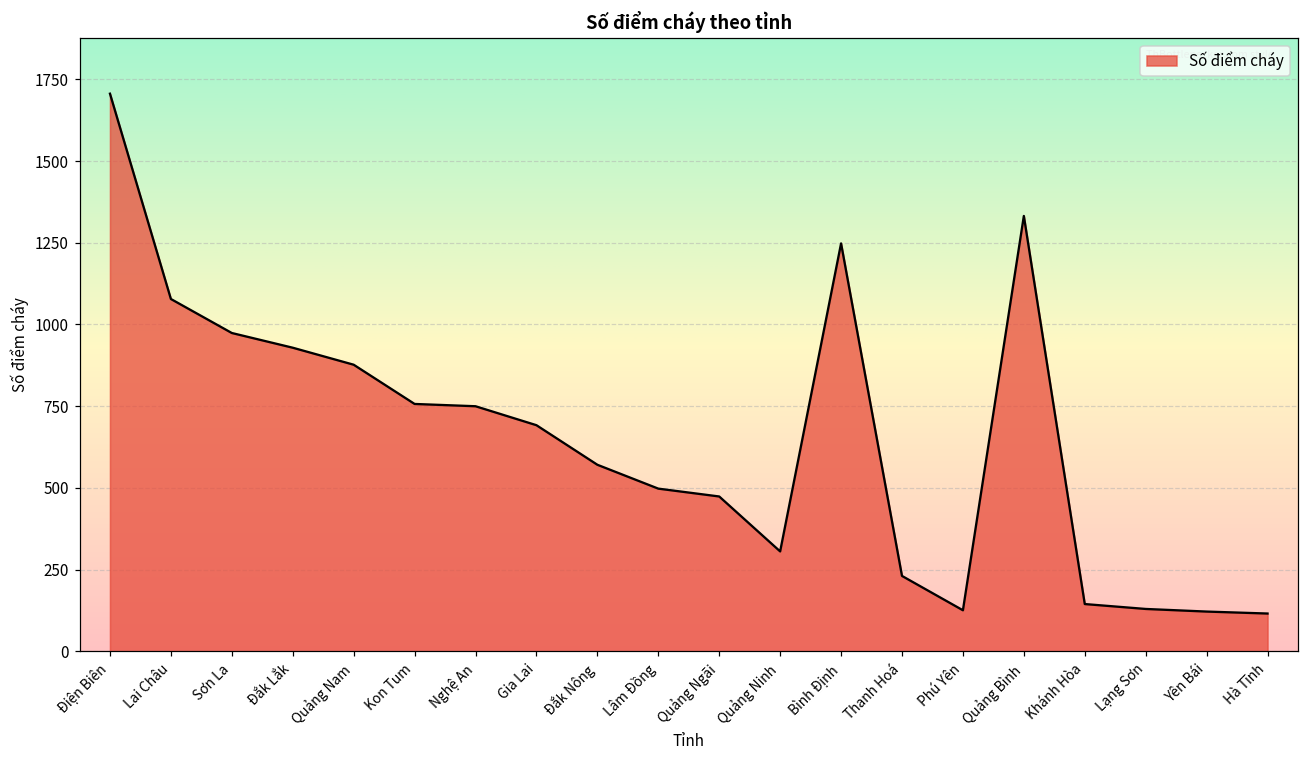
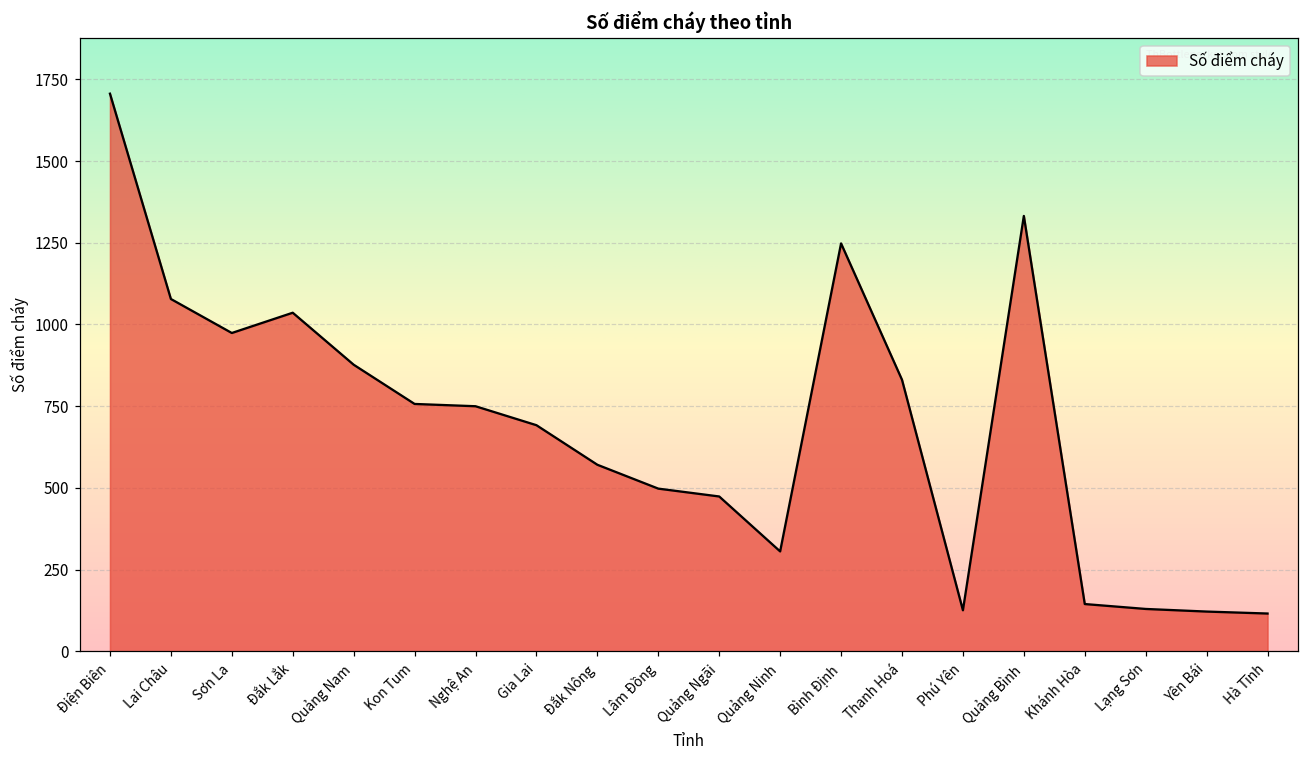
  {
    "Điện Biên": 1710,
    "Lai Châu": 1080,
    "Sơn La": 970,
-   "Đắk Lắk": 930,
+   "Đắk Lắk": 1040,
    "Quảng Nam": 880,
    "Kon Tum": 760,
    "Nghệ An": 750,
    "Gia Lai": 690,
    "Đắk Nông": 570,
    "Lâm Đồng": 500,
    "Quảng Ngãi": 470,
    "Quảng Ninh": 310,
    "Bình Định": 1250,
-   "Thanh Hoá": 230,
+   "Thanh Hoá": 830,
    "Phú Yên": 130,
    "Quảng Bình": 1330,
    "Khánh Hòa": 150,
    "Lạng Sơn": 130,
    "Yên Bái": 120,
    "Hà Tĩnh": 120
  }
